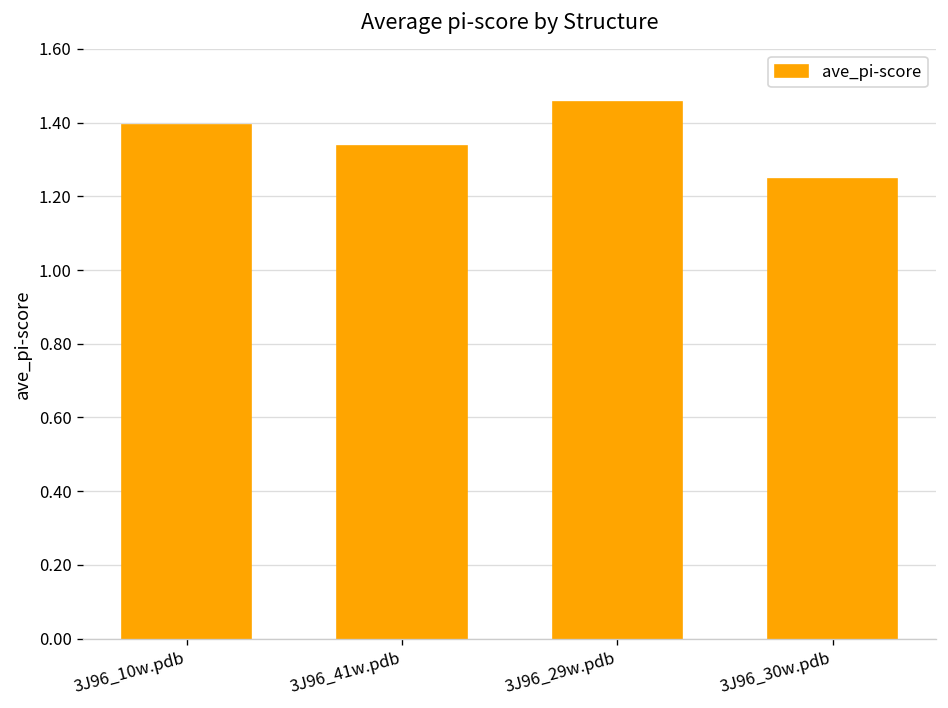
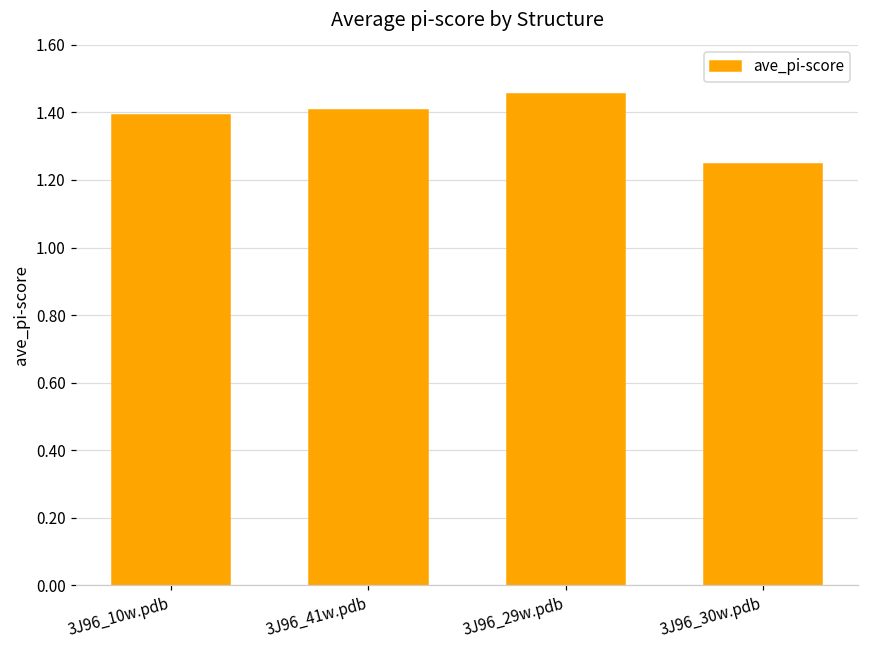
  {
    "3J96_10w.pdb": 1.39,
-   "3J96_41w.pdb": 1.34,
+   "3J96_41w.pdb": 1.41,
    "3J96_29w.pdb": 1.46,
    "3J96_30w.pdb": 1.25
  }
